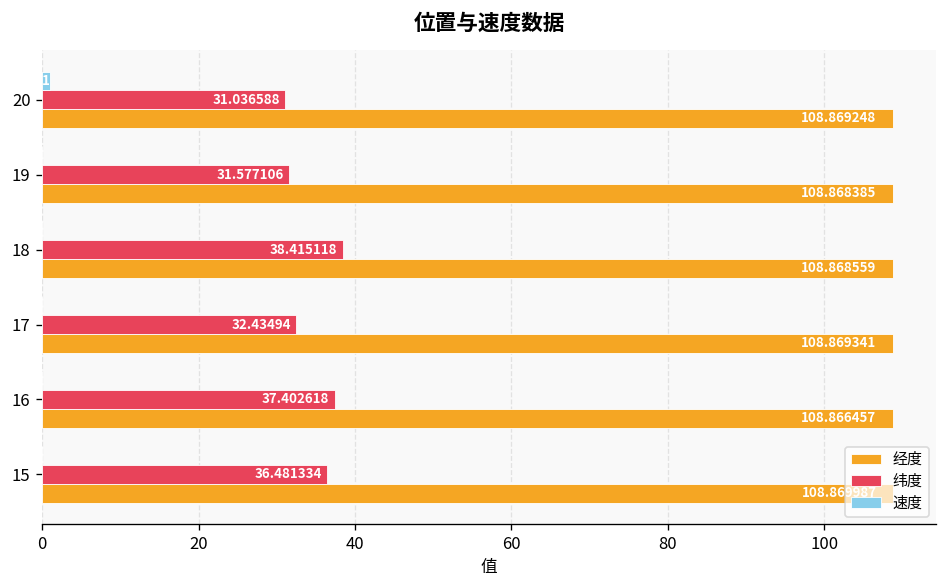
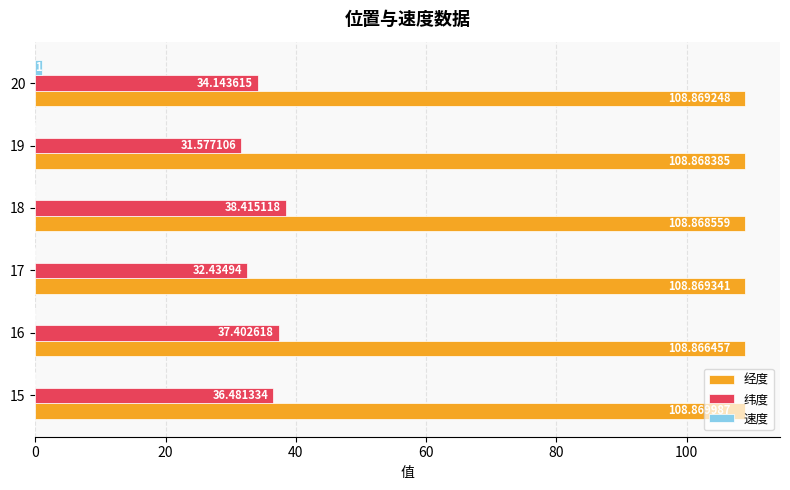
  {
    "经度": {
      "20": 108.869248,
      "19": 108.868385,
      "18": 108.868559,
      "17": 108.869341,
      "16": 108.866457
    },
    "纬度": {
-     "20": 31.036588,
+     "20": 34.143615,
      "19": 31.577106,
      "18": 38.415118,
      "17": 32.43494,
      "16": 37.402618,
      "15": 36.481334
    },
    "速度": {
      "20": 1
    }
  }
